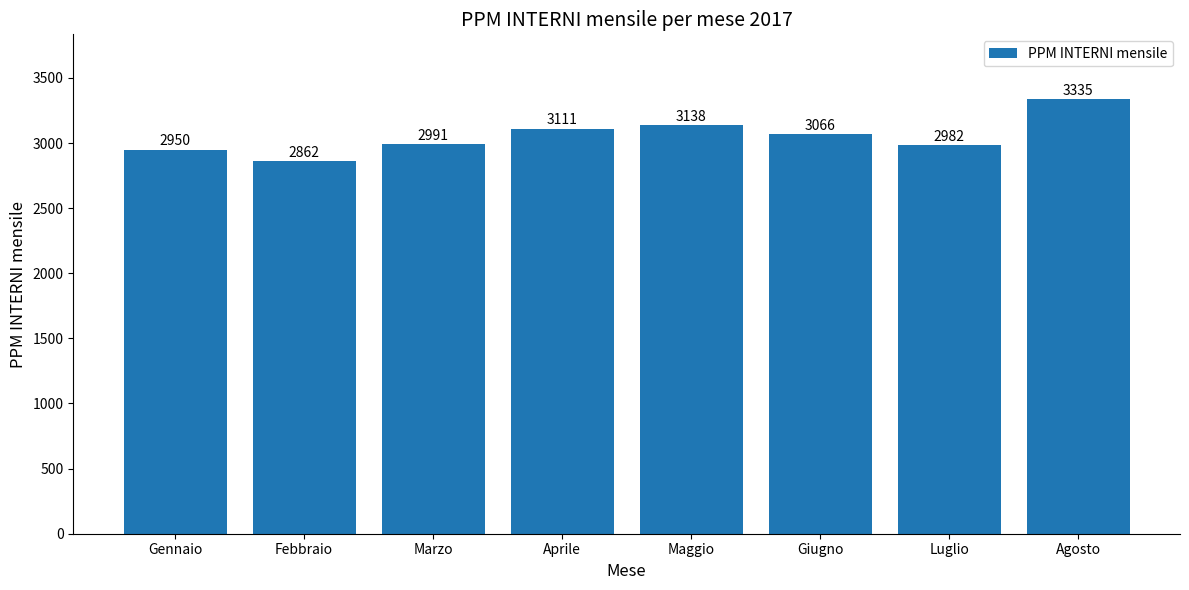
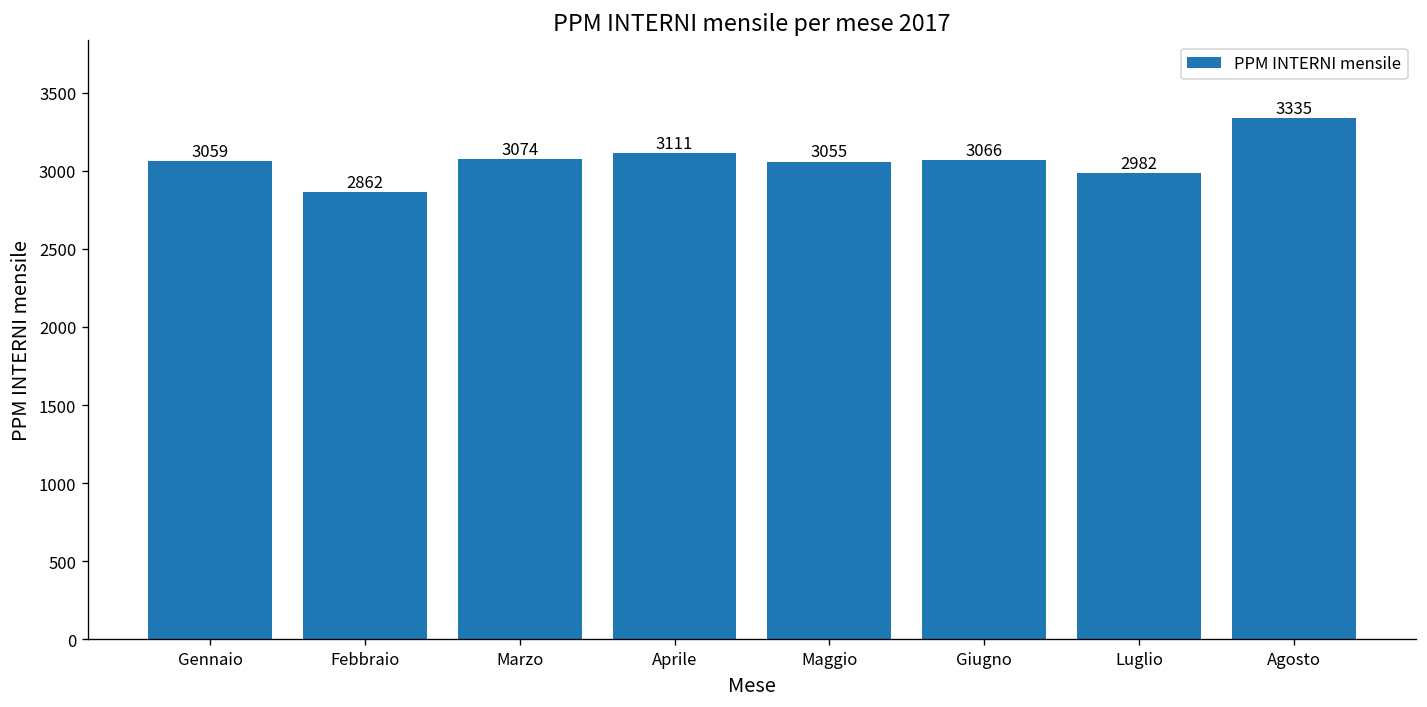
  {
-   "Gennaio": 2950,
+   "Gennaio": 3059,
    "Febbraio": 2862,
-   "Marzo": 2991,
+   "Marzo": 3074,
    "Aprile": 3111,
-   "Maggio": 3138,
+   "Maggio": 3055,
    "Giugno": 3066,
    "Luglio": 2982,
    "Agosto": 3335
  }
